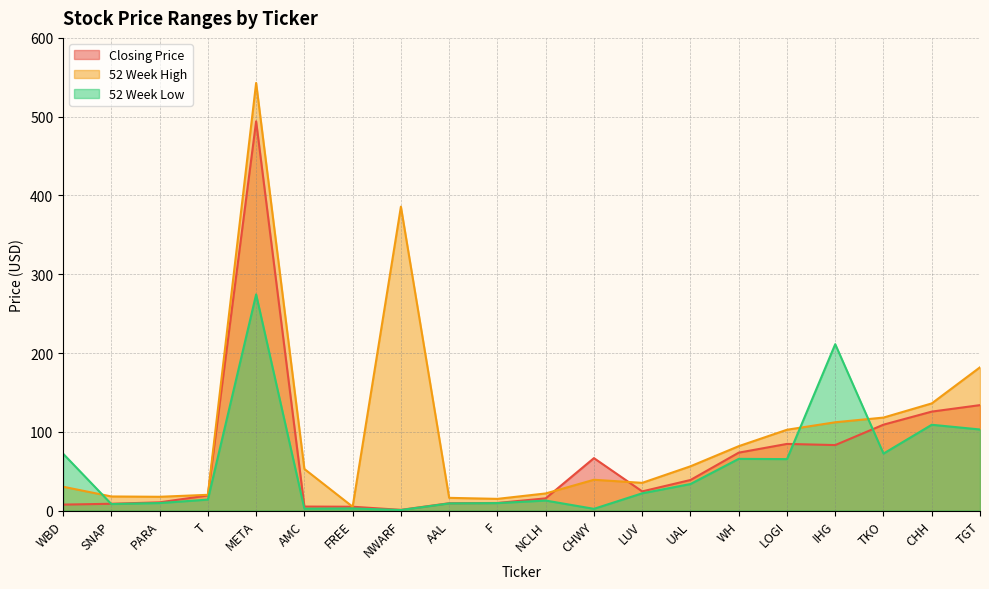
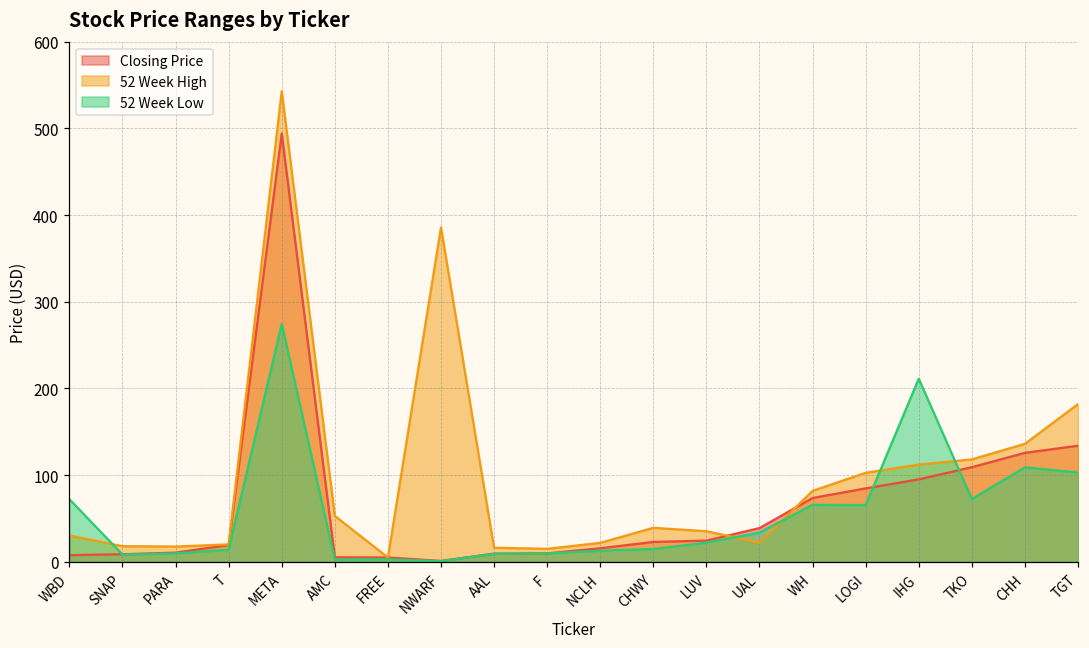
  {
    "Closing Price": {
      "WBD": 10,
      "META": 490,
-     "CHWY": 70,
+     "CHWY": 20,
      "UAL": 40,
      "WH": 70,
      "LOGI": 80,
-     "IHG": 80,
+     "IHG": 100,
      "TKO": 110,
      "CHH": 130,
      "TGT": 130
    },
    "52 Week High": {
      "WBD": 30,
      "SNAP": 20,
      "PARA": 20,
      "META": 540,
      "AMC": 50,
      "NWARF": 390,
      "AAL": 20,
      "F": 10,
      "NCLH": 20,
      "CHWY": 40,
      "LUV": 40,
-     "UAL": 60,
+     "UAL": 20,
      "WH": 80,
      "LOGI": 100,
      "IHG": 110,
      "TKO": 120,
      "CHH": 140,
      "TGT": 180
    },
    "52 Week Low": {
      "WBD": 70,
      "T": 10,
      "META": 270,
-     "CHWY": 0,
+     "CHWY": 10,
      "UAL": 30,
      "WH": 70,
      "LOGI": 70,
      "IHG": 210,
      "TKO": 70,
      "CHH": 110,
      "TGT": 100
    }
  }
